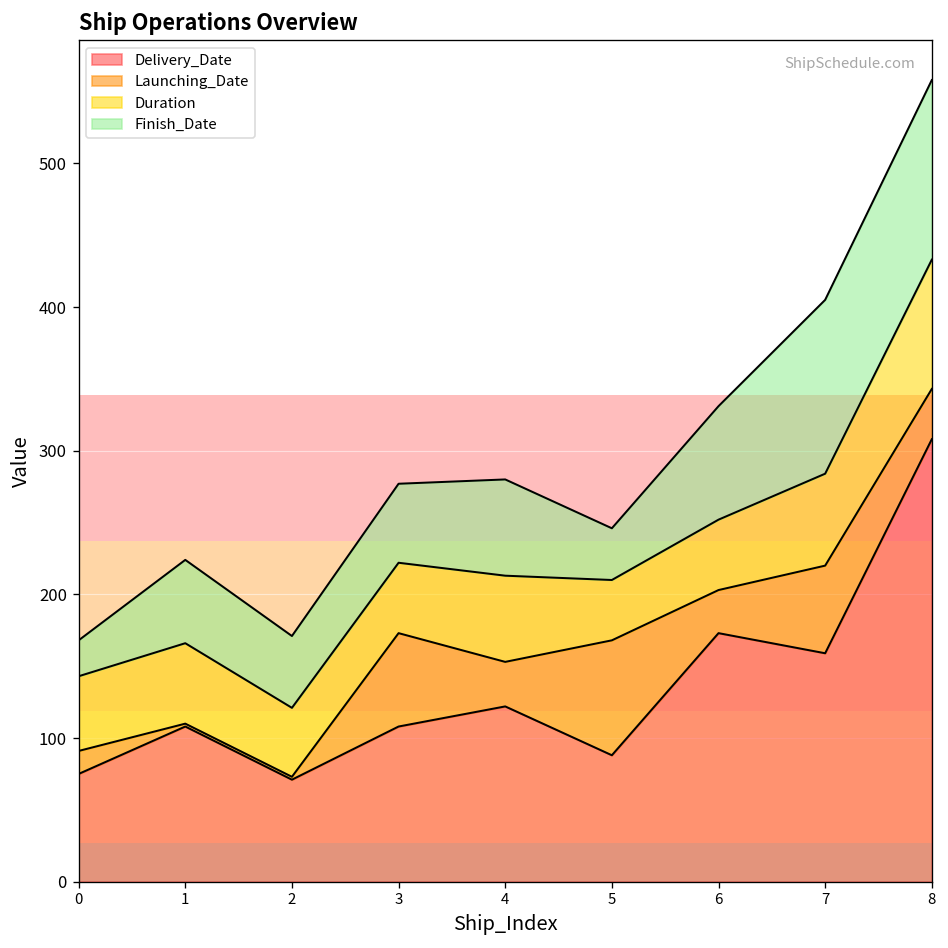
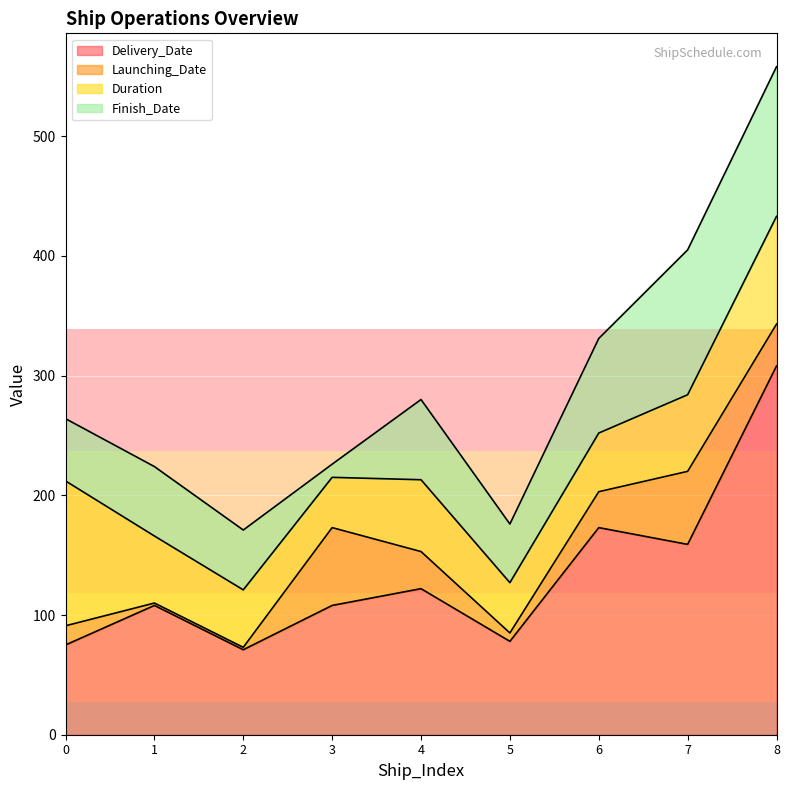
  {
    "Delivery_Date": {
      "0": 75,
      "3": 108,
      "4": 122,
-     "5": 88,
+     "5": 78,
      "6": 173,
      "7": 159,
      "8": 308
    },
    "Launching_Date": {
      "0": 16,
      "3": 65,
      "4": 31,
-     "5": 80,
+     "5": 7,
      "6": 30,
      "7": 61,
      "8": 35
    },
    "Duration": {
-     "0": 52,
+     "0": 121,
      "1": 56,
      "2": 48,
-     "3": 49,
+     "3": 42,
      "4": 60,
      "5": 42,
      "6": 49,
      "7": 64,
      "8": 90
    },
    "Finish_Date": {
-     "0": 25,
+     "0": 52,
      "1": 58,
      "2": 50,
-     "3": 55,
+     "3": 11,
      "4": 67,
-     "5": 36,
+     "5": 49,
      "6": 79,
      "7": 121,
      "8": 125
    }
  }
